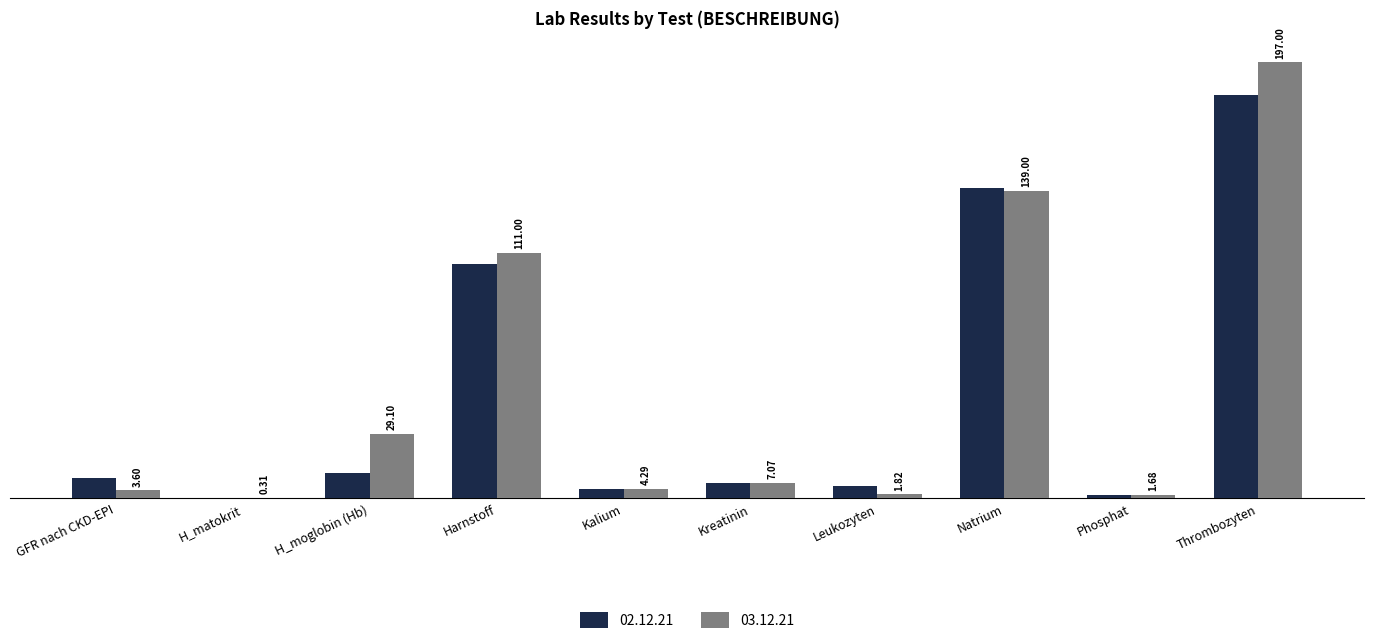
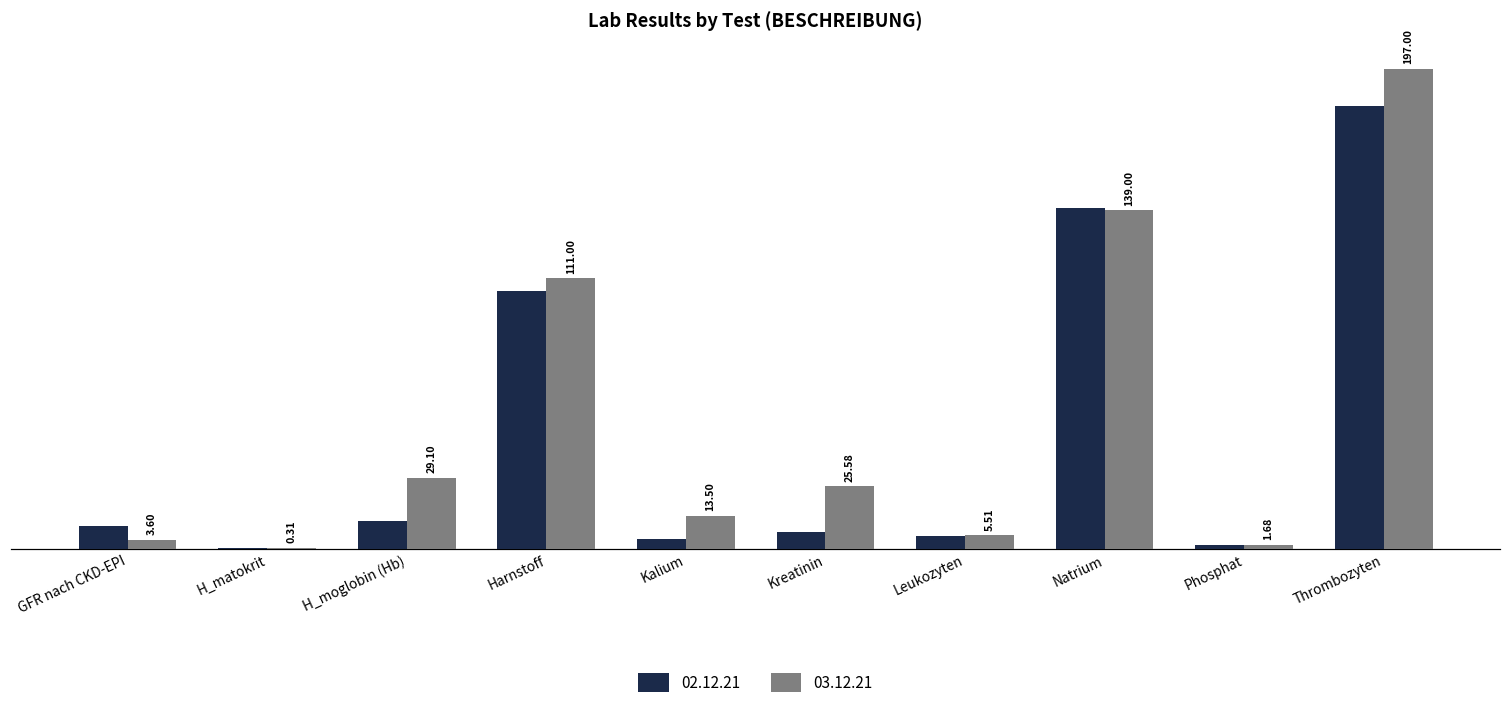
  {
    "03.12.21": {
      "GFR nach CKD-EPI": 3.60,
      "H_matokrit": 0.31,
      "H_moglobin (Hb)": 29.10,
      "Harnstoff": 111.00,
-     "Kalium": 4.29,
-     "Kreatinin": 7.07,
-     "Leukozyten": 1.82,
+     "Kalium": 13.50,
+     "Kreatinin": 25.58,
+     "Leukozyten": 5.51,
      "Natrium": 139.00,
      "Phosphat": 1.68,
      "Thrombozyten": 197.00
    }
  }
